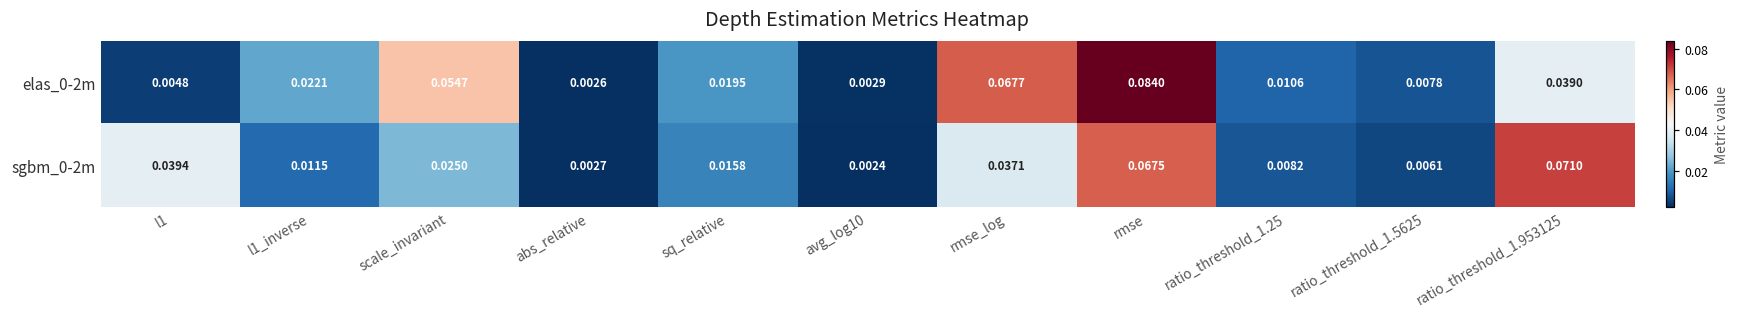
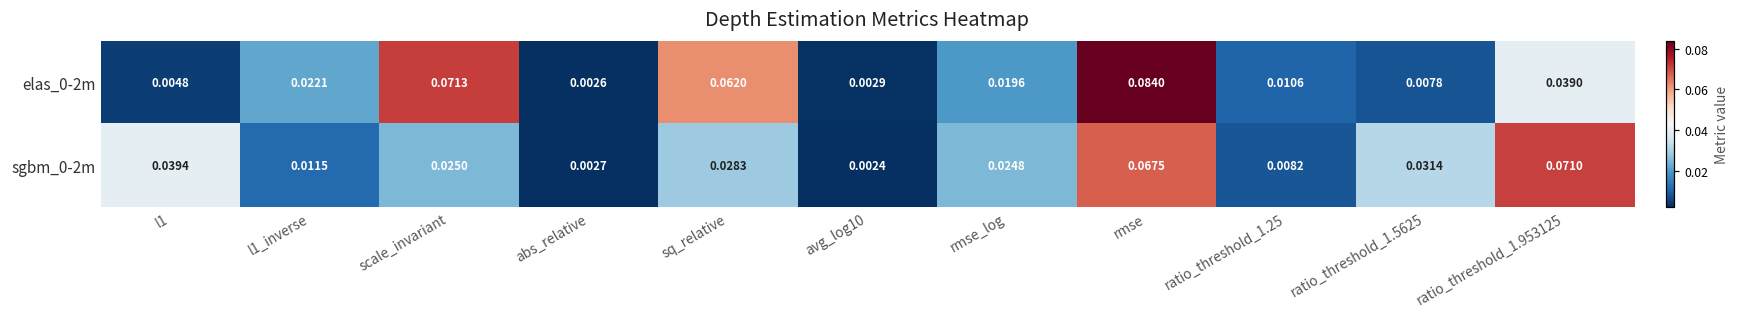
  {
    "elas_0-2m": {
      "l1": 0.0048,
      "l1_inverse": 0.0221,
-     "scale_invariant": 0.0547,
+     "scale_invariant": 0.0713,
      "abs_relative": 0.0026,
-     "sq_relative": 0.0195,
+     "sq_relative": 0.0620,
      "avg_log10": 0.0029,
-     "rmse_log": 0.0677,
+     "rmse_log": 0.0196,
      "rmse": 0.0840,
      "ratio_threshold_1.25": 0.0106,
      "ratio_threshold_1.5625": 0.0078,
      "ratio_threshold_1.953125": 0.0390
    },
    "sgbm_0-2m": {
      "l1": 0.0394,
      "l1_inverse": 0.0115,
      "scale_invariant": 0.0250,
      "abs_relative": 0.0027,
-     "sq_relative": 0.0158,
+     "sq_relative": 0.0283,
      "avg_log10": 0.0024,
-     "rmse_log": 0.0371,
+     "rmse_log": 0.0248,
      "rmse": 0.0675,
      "ratio_threshold_1.25": 0.0082,
-     "ratio_threshold_1.5625": 0.0061,
+     "ratio_threshold_1.5625": 0.0314,
      "ratio_threshold_1.953125": 0.0710
    }
  }
